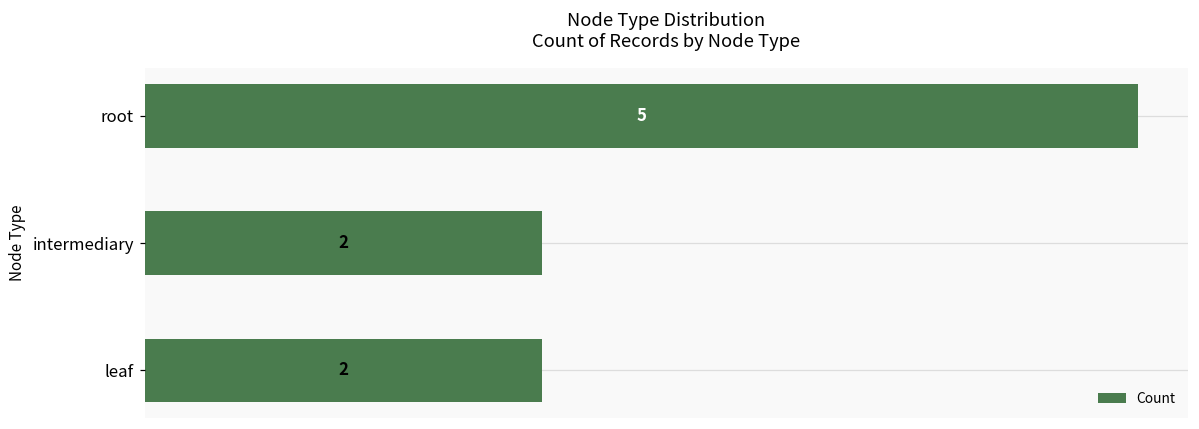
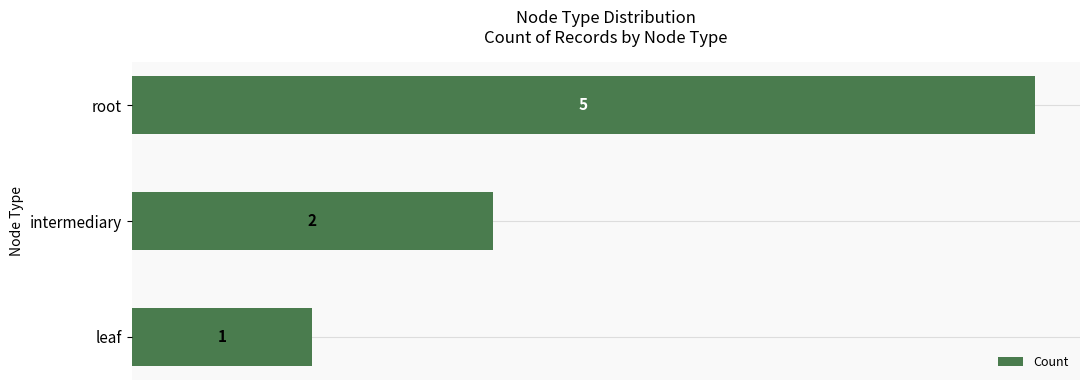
  {
    "root": 5,
    "intermediary": 2,
-   "leaf": 2
+   "leaf": 1
  }
